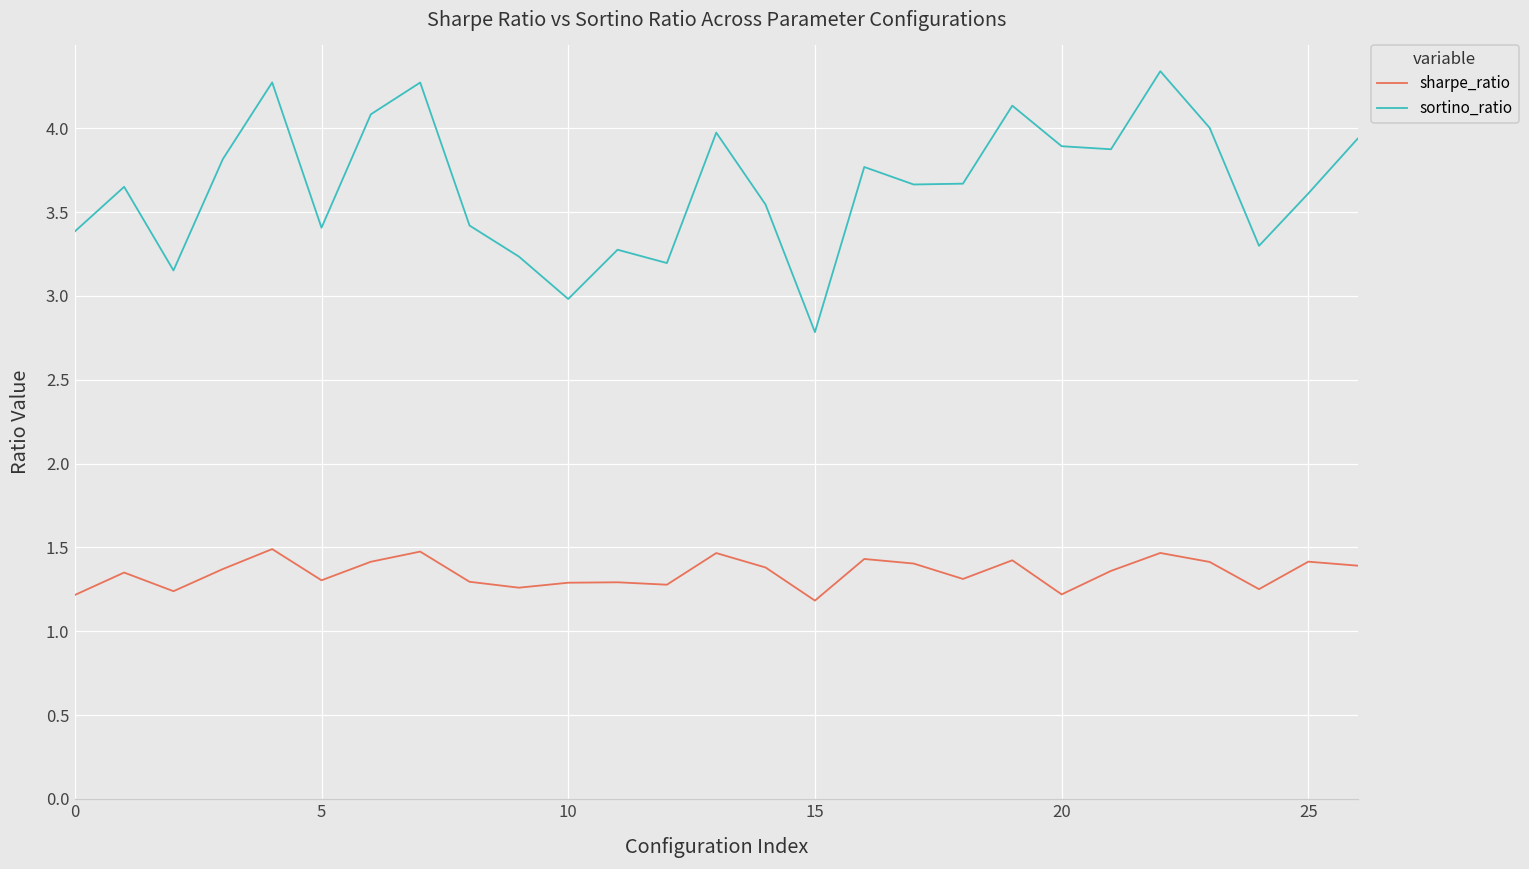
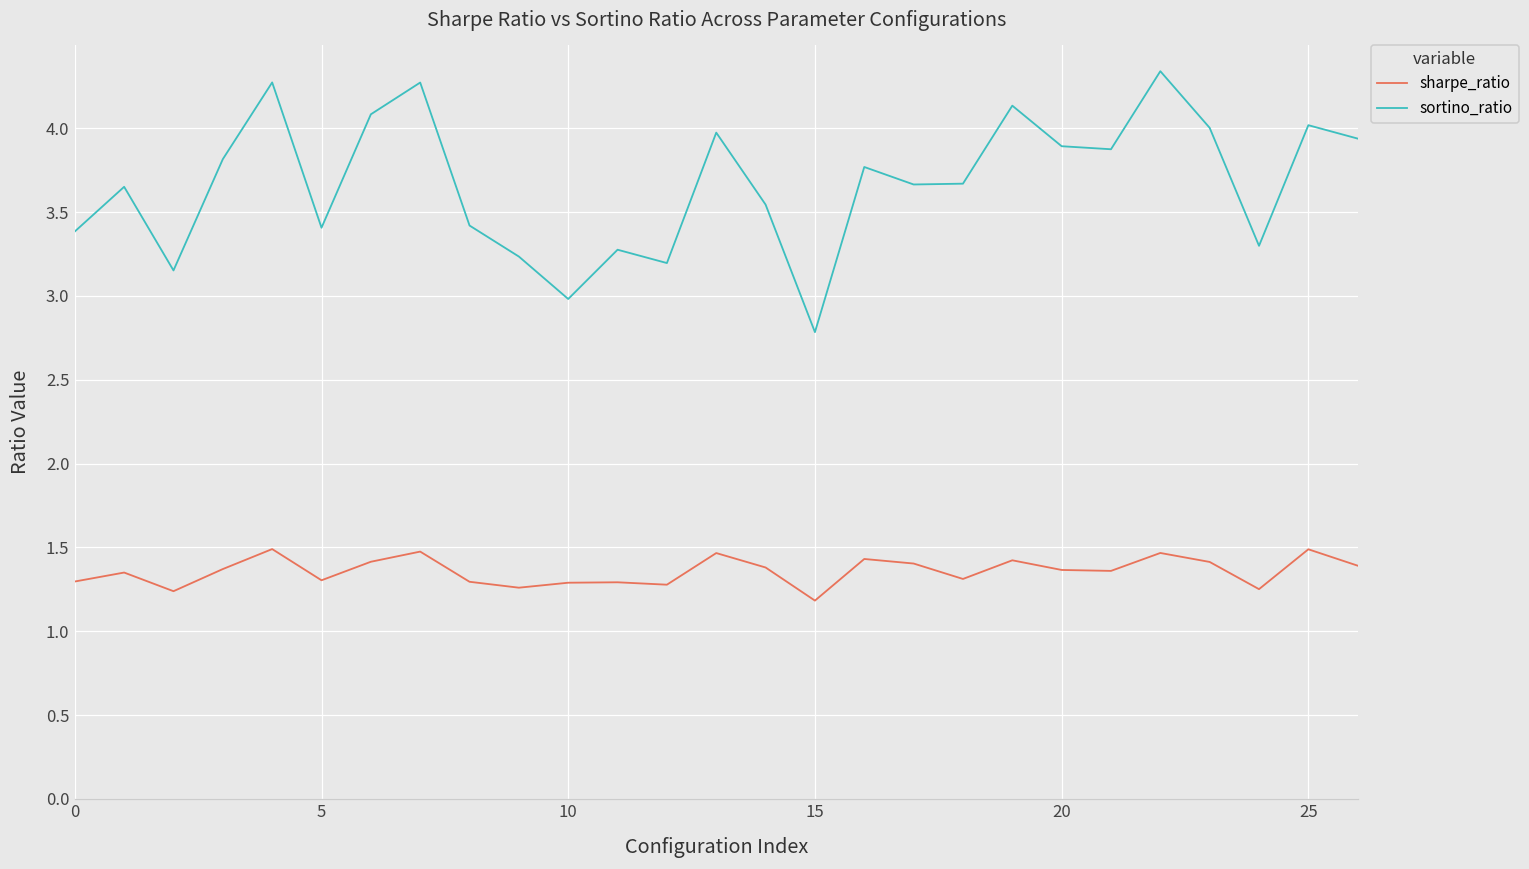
  {
    "sharpe_ratio": {
-     "0": 1.22,
+     "0": 1.30,
      "5": 1.30,
      "10": 1.29,
      "15": 1.18,
-     "20": 1.22,
-     "25": 1.42
+     "20": 1.37,
+     "25": 1.49
    },
    "sortino_ratio": {
      "0": 3.38,
      "5": 3.41,
      "10": 2.98,
      "15": 2.78,
      "20": 3.89,
-     "25": 3.61
+     "25": 4.02
    }
  }
